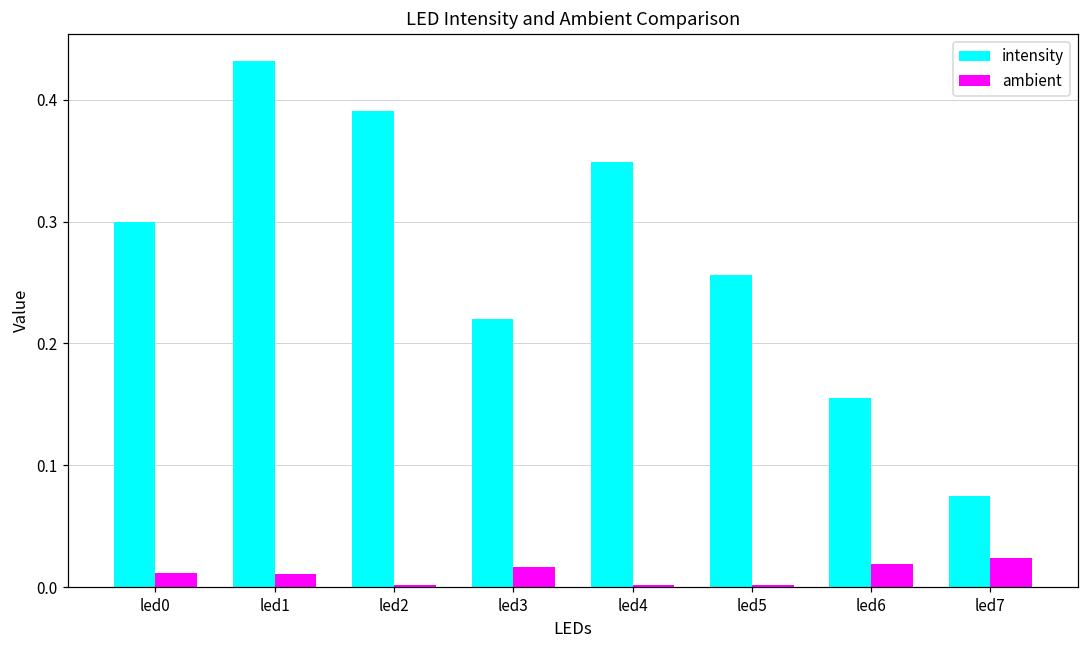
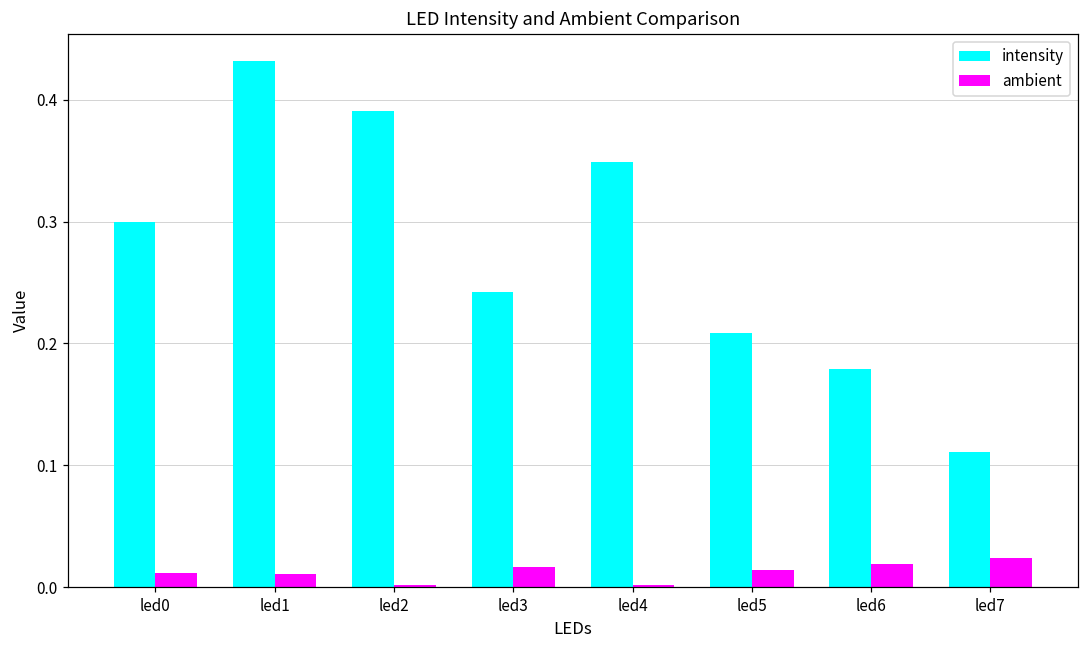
  {
    "intensity": {
      "led0": 0.300,
      "led1": 0.432,
      "led2": 0.391,
-     "led3": 0.220,
+     "led3": 0.242,
      "led4": 0.349,
-     "led5": 0.256,
-     "led6": 0.155,
-     "led7": 0.075
+     "led5": 0.209,
+     "led6": 0.179,
+     "led7": 0.111
    },
    "ambient": {
      "led0": 0.012,
      "led1": 0.011,
      "led3": 0.017,
-     "led5": 0.001,
+     "led5": 0.014,
      "led6": 0.019,
      "led7": 0.024
    }
  }
